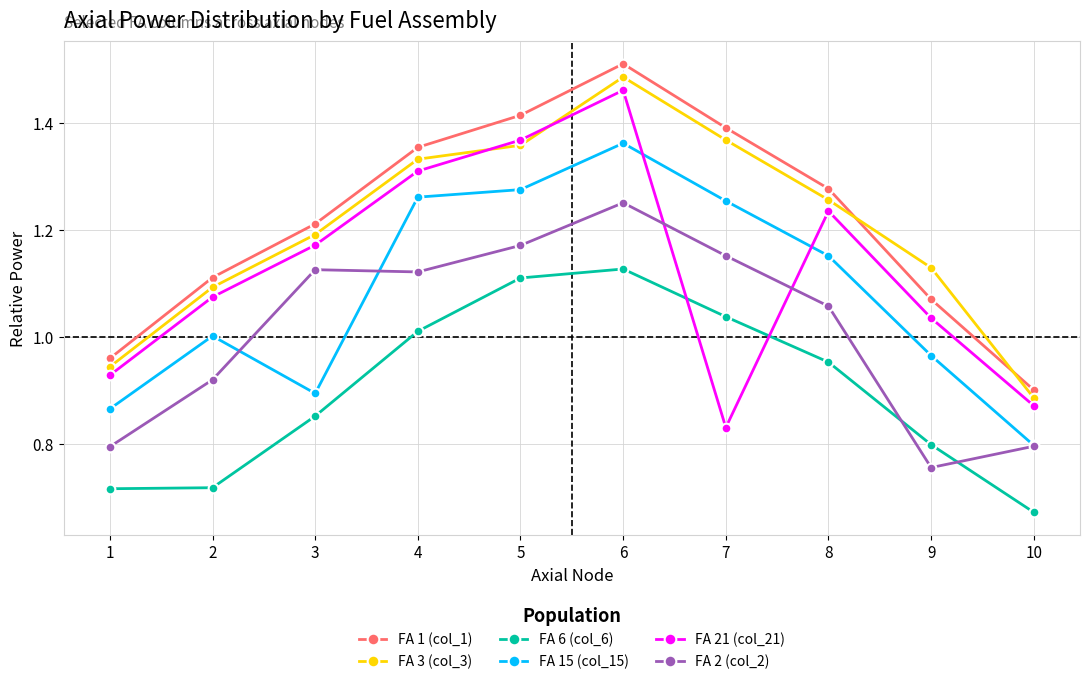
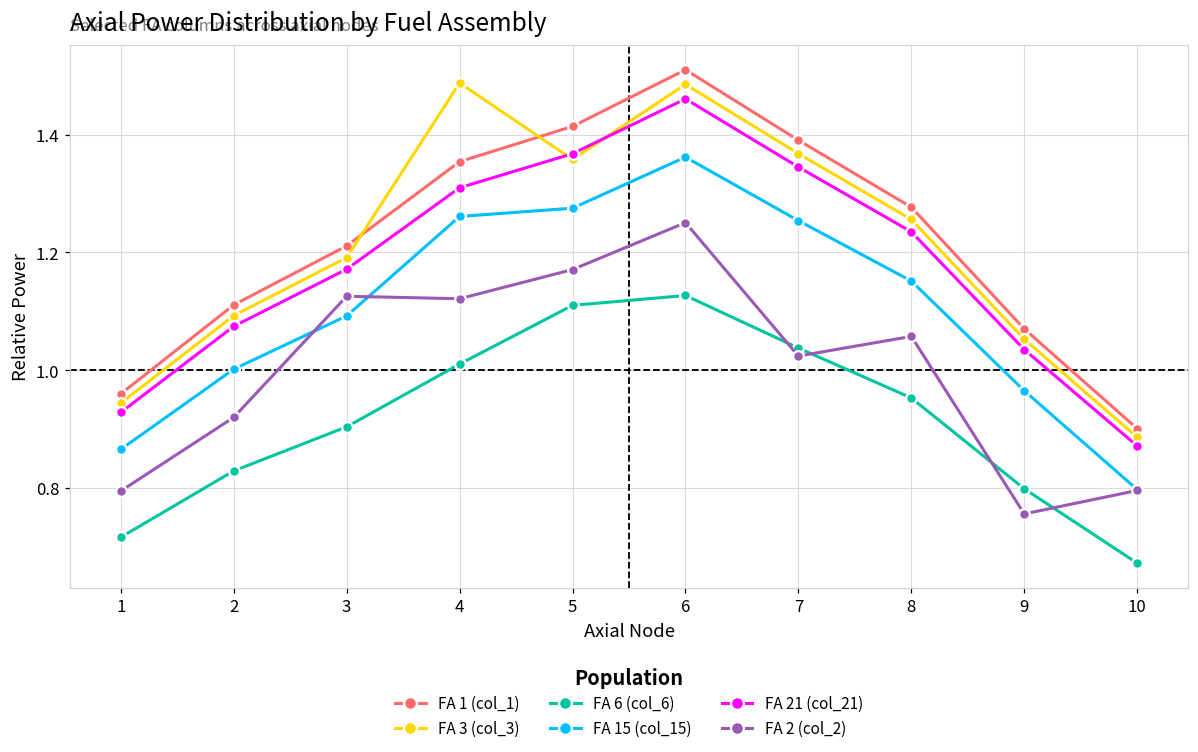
  {
    "FA 1 (col_1)": {
      "1": 0.96,
      "2": 1.11,
      "3": 1.21,
      "4": 1.35,
      "5": 1.41,
      "6": 1.51,
      "7": 1.39,
      "8": 1.28,
      "9": 1.07,
      "10": 0.90
    },
    "FA 3 (col_3)": {
      "1": 0.94,
      "2": 1.09,
      "3": 1.19,
-     "4": 1.33,
+     "4": 1.49,
      "5": 1.36,
      "6": 1.49,
      "7": 1.37,
      "8": 1.26,
-     "9": 1.13,
+     "9": 1.05,
      "10": 0.89
    },
    "FA 6 (col_6)": {
      "1": 0.72,
-     "2": 0.72,
-     "3": 0.85,
+     "2": 0.83,
+     "3": 0.90,
      "4": 1.01,
      "5": 1.11,
      "6": 1.13,
      "7": 1.04,
      "8": 0.95,
      "9": 0.80,
      "10": 0.67
    },
    "FA 15 (col_15)": {
      "1": 0.87,
      "2": 1.00,
-     "3": 0.89,
+     "3": 1.09,
      "4": 1.26,
      "5": 1.28,
      "6": 1.36,
      "7": 1.25,
      "8": 1.15,
      "9": 0.96
    },
    "FA 21 (col_21)": {
      "1": 0.93,
      "2": 1.07,
      "3": 1.17,
      "4": 1.31,
      "5": 1.37,
      "6": 1.46,
-     "7": 0.83,
+     "7": 1.35,
      "8": 1.24,
      "9": 1.03,
      "10": 0.87
    },
    "FA 2 (col_2)": {
      "1": 0.79,
      "2": 0.92,
      "3": 1.13,
      "4": 1.12,
      "5": 1.17,
      "6": 1.25,
-     "7": 1.15,
+     "7": 1.02,
      "8": 1.06,
      "9": 0.76
    }
  }
